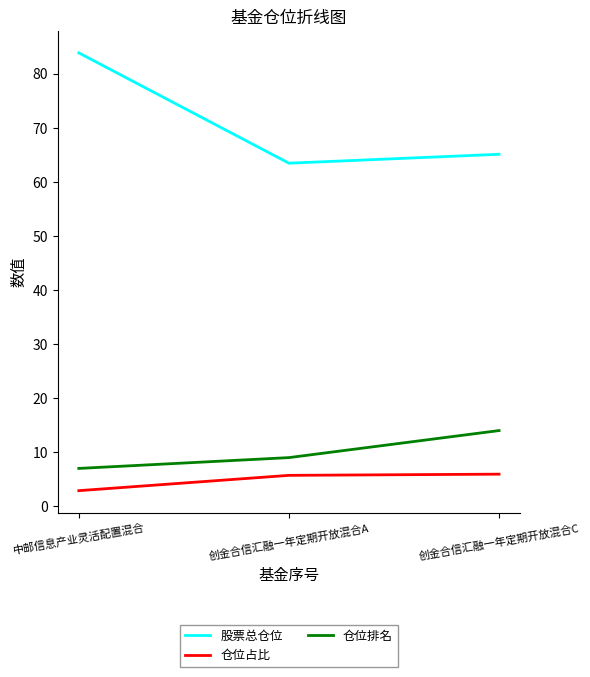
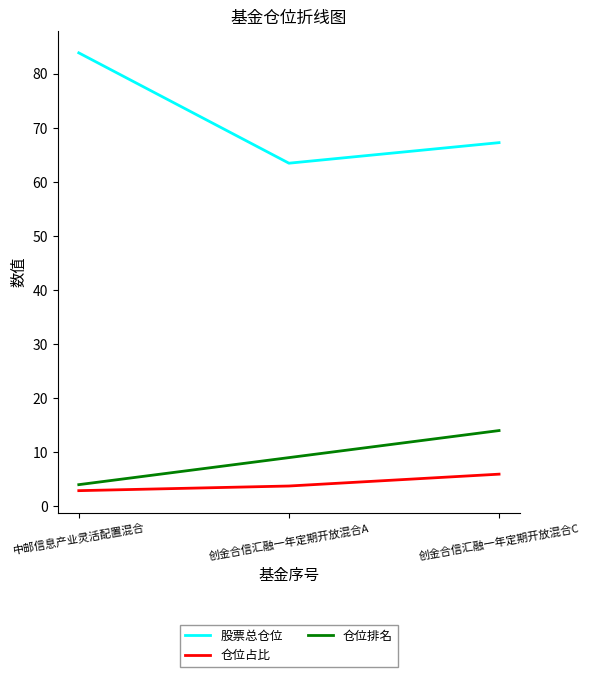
  {
    "股票总仓位": {
      "中邮信息产业灵活配置混合": 84,
      "创金合信汇融一年定期开放混合A": 63,
-     "创金合信汇融一年定期开放混合C": 65
+     "创金合信汇融一年定期开放混合C": 67
    },
    "仓位占比": {
      "中邮信息产业灵活配置混合": 3,
-     "创金合信汇融一年定期开放混合A": 6,
+     "创金合信汇融一年定期开放混合A": 4,
      "创金合信汇融一年定期开放混合C": 6
    },
    "仓位排名": {
-     "中邮信息产业灵活配置混合": 7,
+     "中邮信息产业灵活配置混合": 4,
      "创金合信汇融一年定期开放混合A": 9,
      "创金合信汇融一年定期开放混合C": 14
    }
  }
